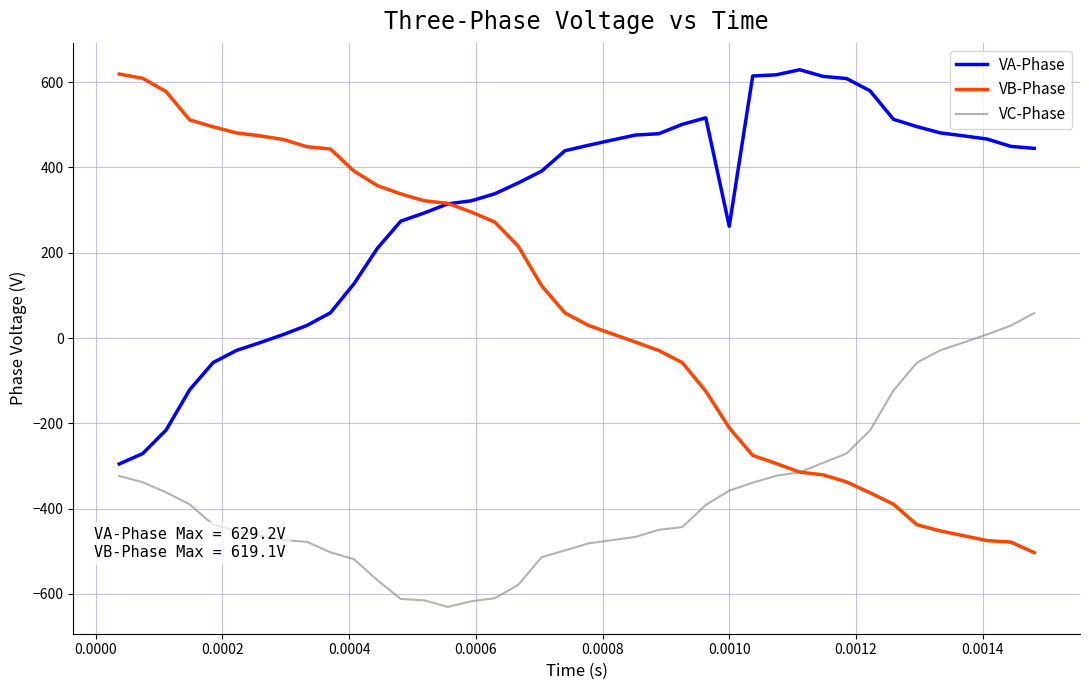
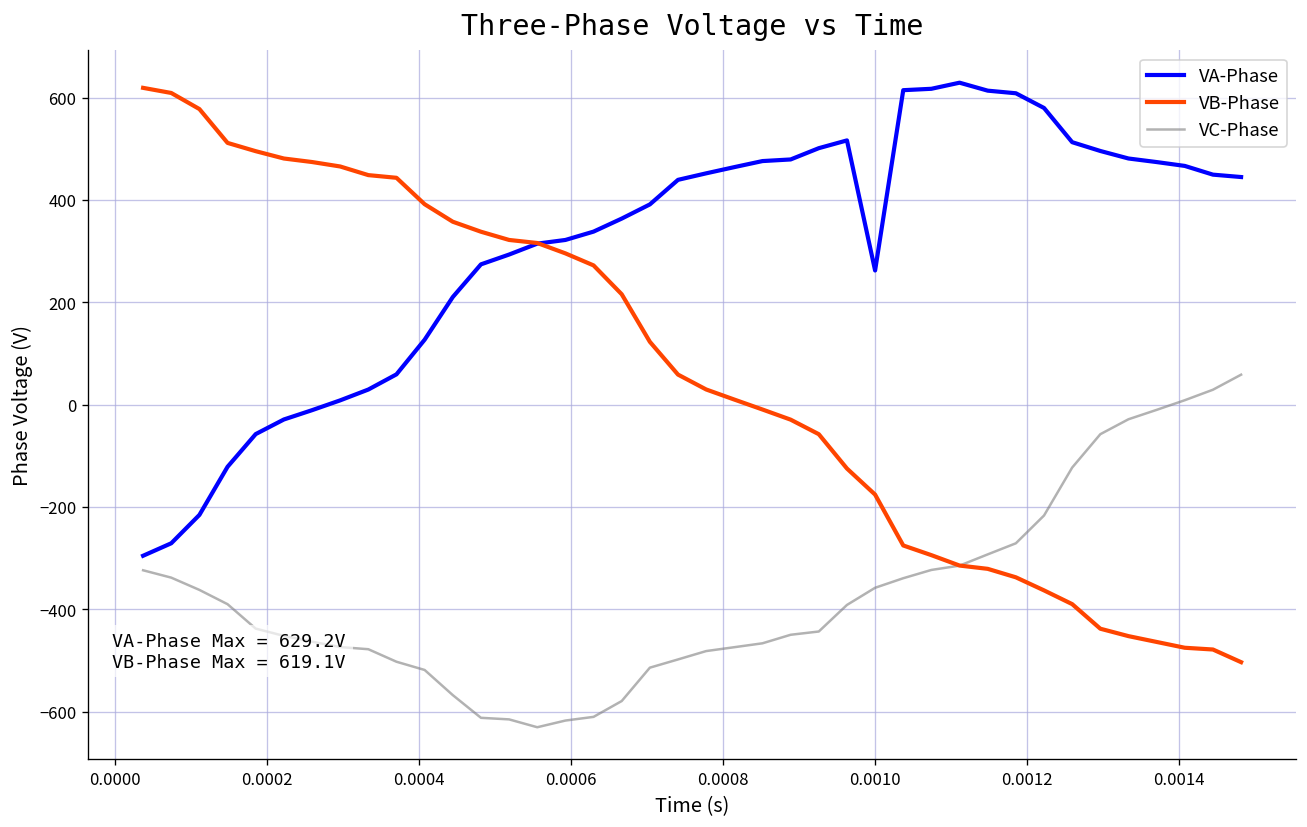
  {
    "VA-Phase": {
      "0.0010": 260
    },
    "VB-Phase": {
-     "0.0010": -210
+     "0.0010": -180
    },
    "VC-Phase": {
      "0.0010": -360
    }
  }
